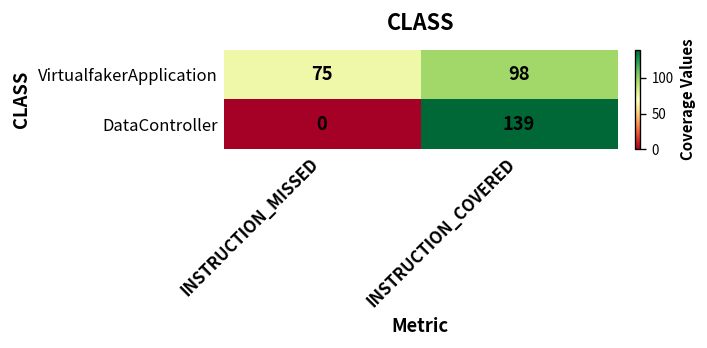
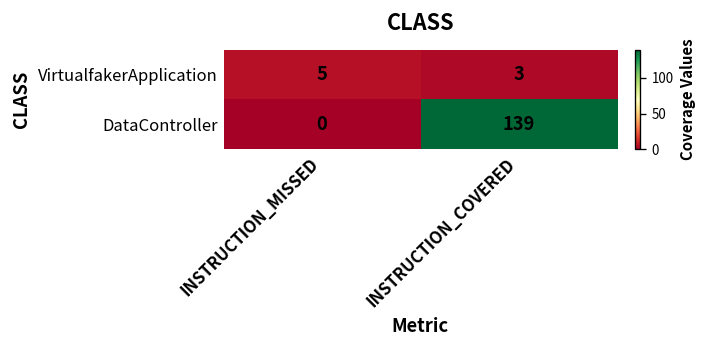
  {
    "VirtualfakerApplication": {
-     "INSTRUCTION_MISSED": 75,
-     "INSTRUCTION_COVERED": 98
+     "INSTRUCTION_MISSED": 5,
+     "INSTRUCTION_COVERED": 3
    },
    "DataController": {
      "INSTRUCTION_MISSED": 0,
      "INSTRUCTION_COVERED": 139
    }
  }
